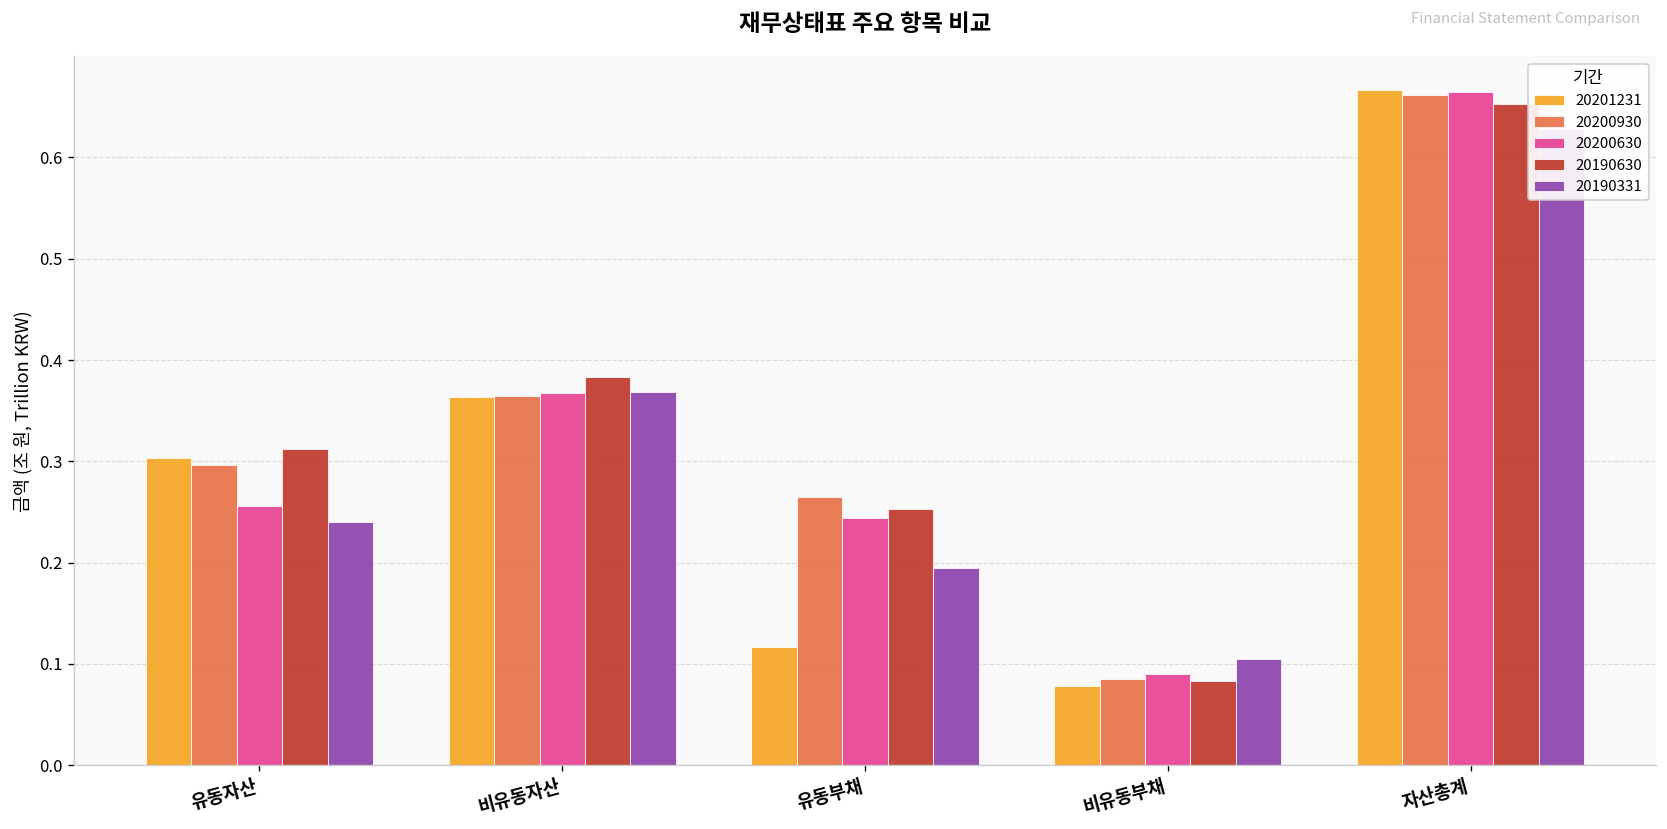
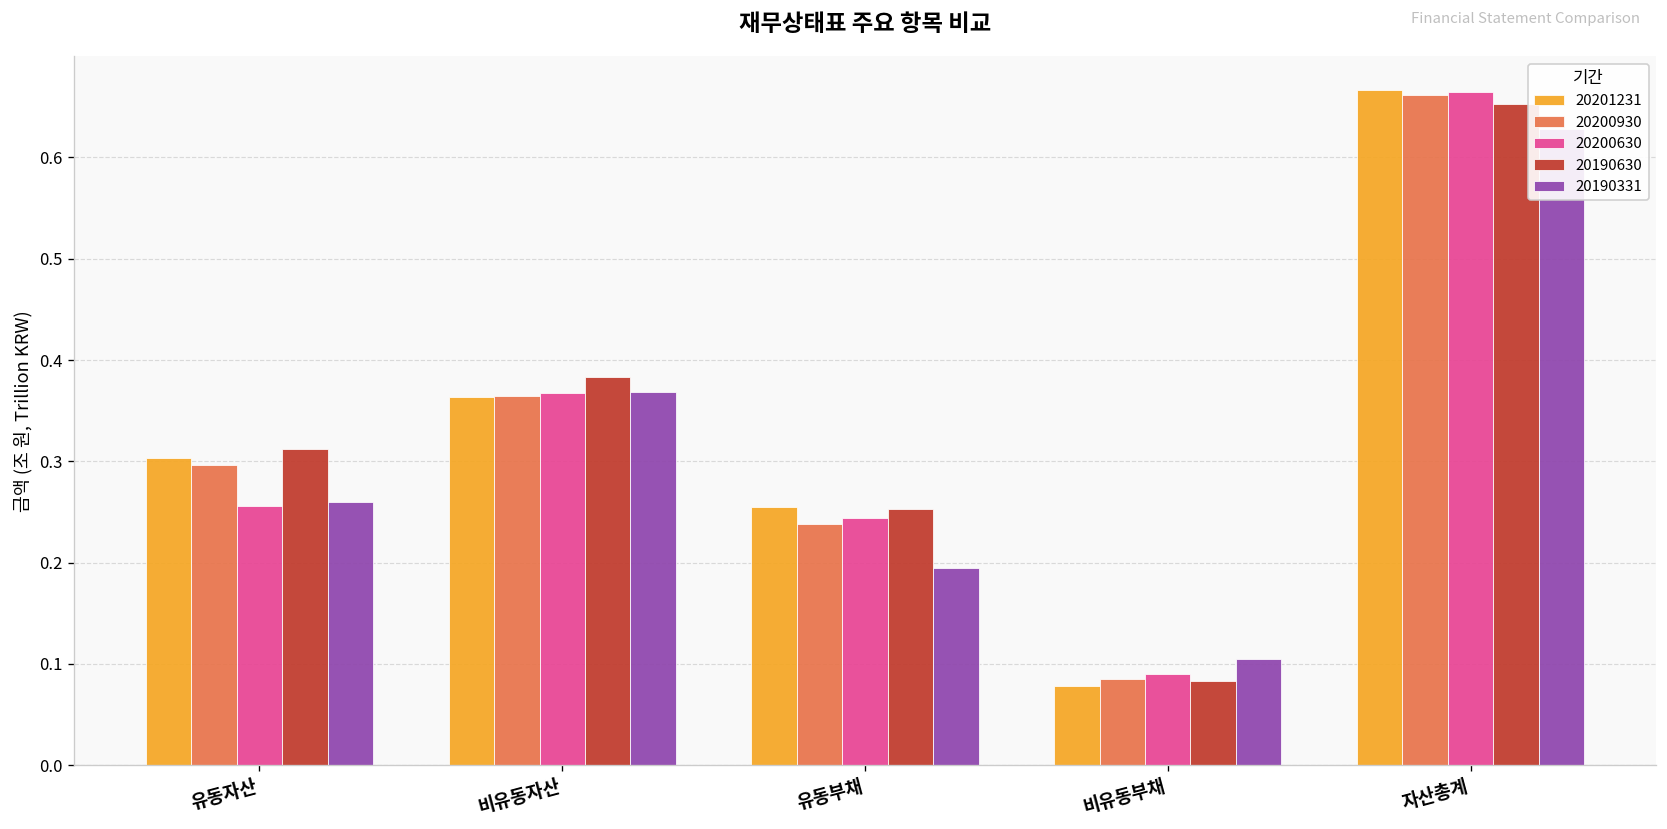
  {
    "20201231": {
      "유동자산": 0.30,
      "비유동자산": 0.36,
-     "유동부채": 0.12,
+     "유동부채": 0.25,
      "비유동부채": 0.08,
      "자산총계": 0.67
    },
    "20200930": {
      "유동자산": 0.30,
      "비유동자산": 0.36,
-     "유동부채": 0.26,
+     "유동부채": 0.24,
      "비유동부채": 0.09,
      "자산총계": 0.66
    },
    "20200630": {
      "유동자산": 0.26,
      "비유동자산": 0.37,
      "유동부채": 0.24,
      "비유동부채": 0.09,
      "자산총계": 0.66
    },
    "20190630": {
      "유동자산": 0.31,
      "비유동자산": 0.38,
      "유동부채": 0.25,
      "비유동부채": 0.08,
      "자산총계": 0.65
    },
    "20190331": {
-     "유동자산": 0.24,
+     "유동자산": 0.26,
      "비유동자산": 0.37,
      "유동부채": 0.20,
      "비유동부채": 0.10
    }
  }
